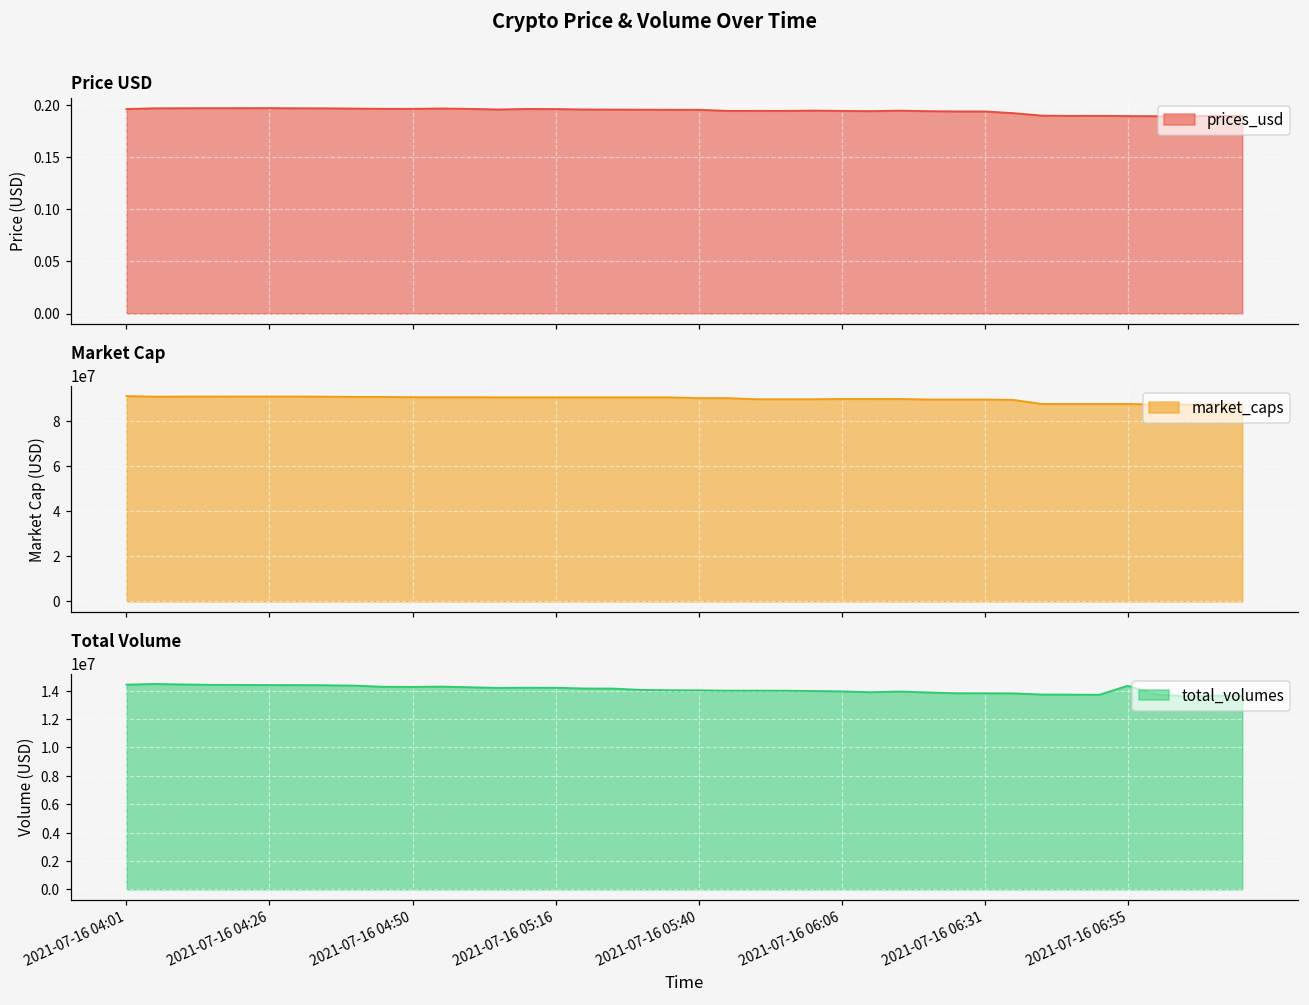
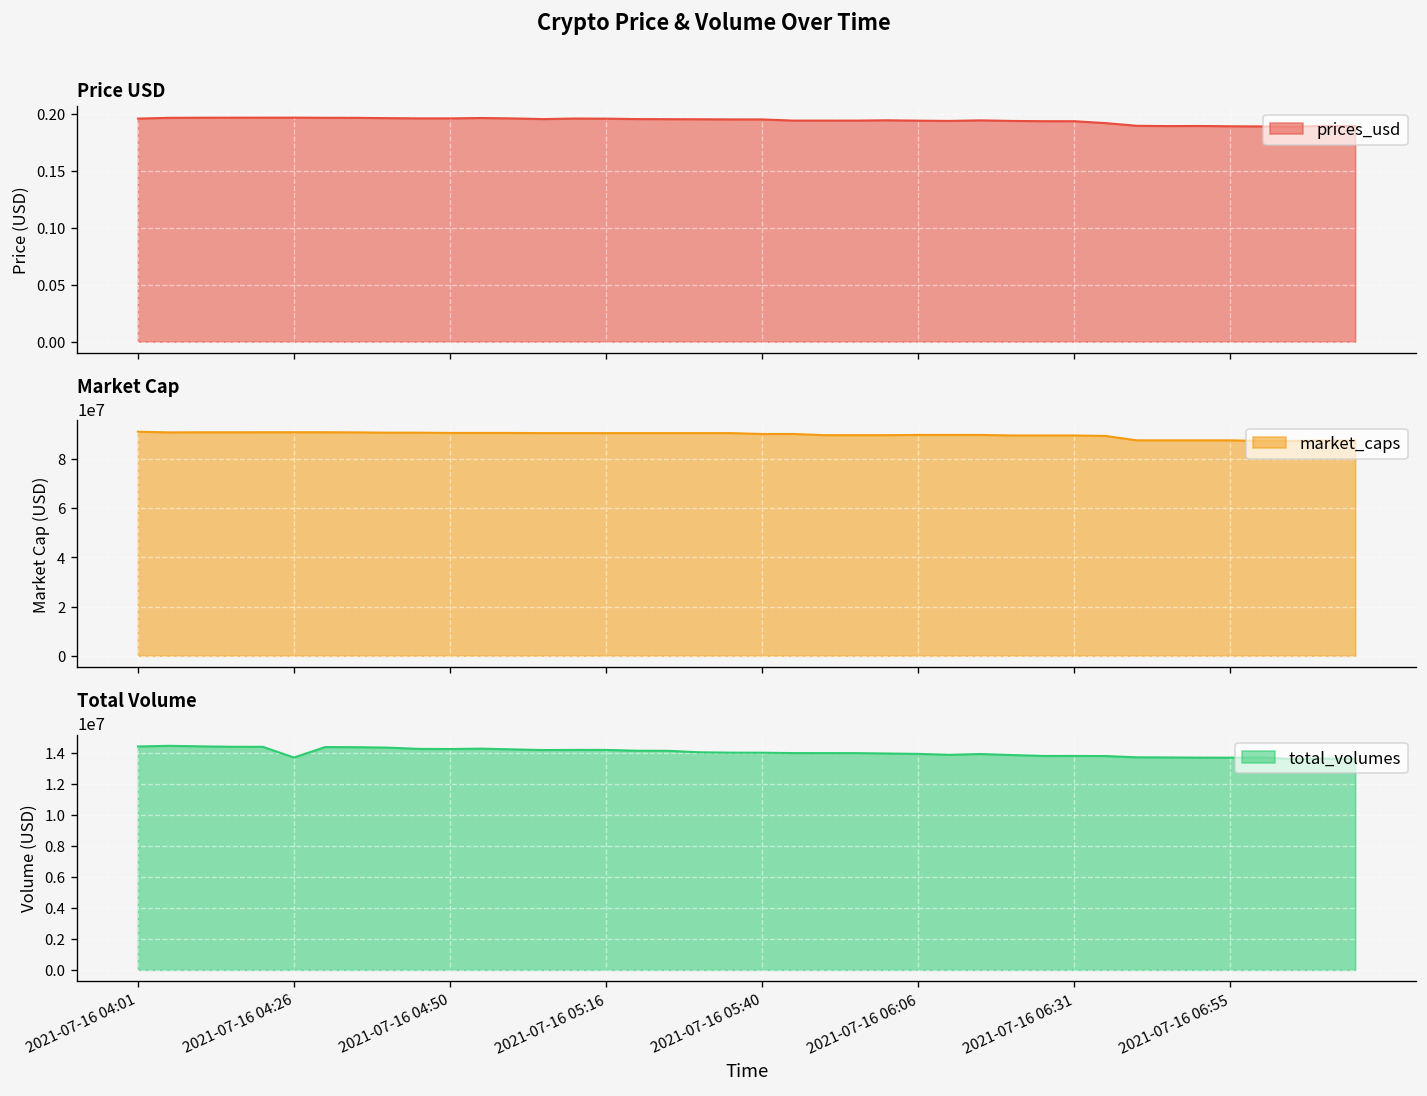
  {
    "Total Volume": {
      "2021-07-16 04:01": 14400000,
-     "2021-07-16 04:26": 14400000,
+     "2021-07-16 04:26": 13700000,
      "2021-07-16 04:50": 14300000,
      "2021-07-16 05:16": 14200000,
      "2021-07-16 05:40": 14000000,
      "2021-07-16 06:06": 14000000,
      "2021-07-16 06:31": 13800000,
-     "2021-07-16 06:55": 14400000
+     "2021-07-16 06:55": 13700000
    }
  }
